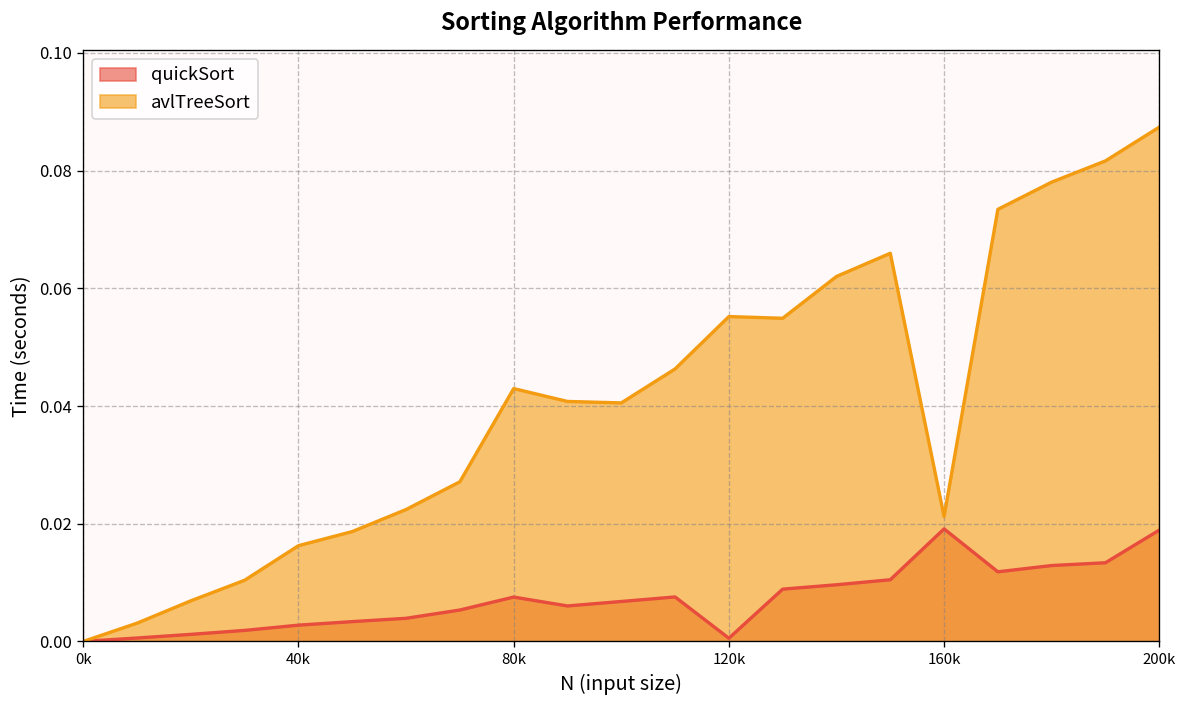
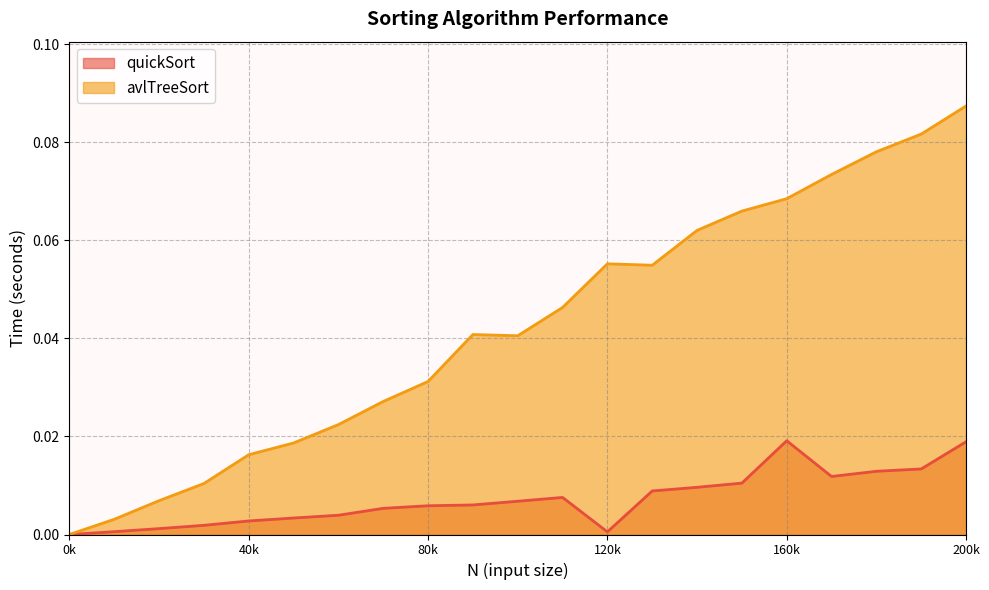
  {
    "quickSort": {
      "40k": 0.003,
-     "80k": 0.008,
+     "80k": 0.006,
      "120k": 0.001,
      "160k": 0.019,
      "200k": 0.019
    },
    "avlTreeSort": {
      "40k": 0.016,
-     "80k": 0.043,
+     "80k": 0.031,
      "120k": 0.055,
-     "160k": 0.021,
+     "160k": 0.068,
      "200k": 0.087
    }
  }
